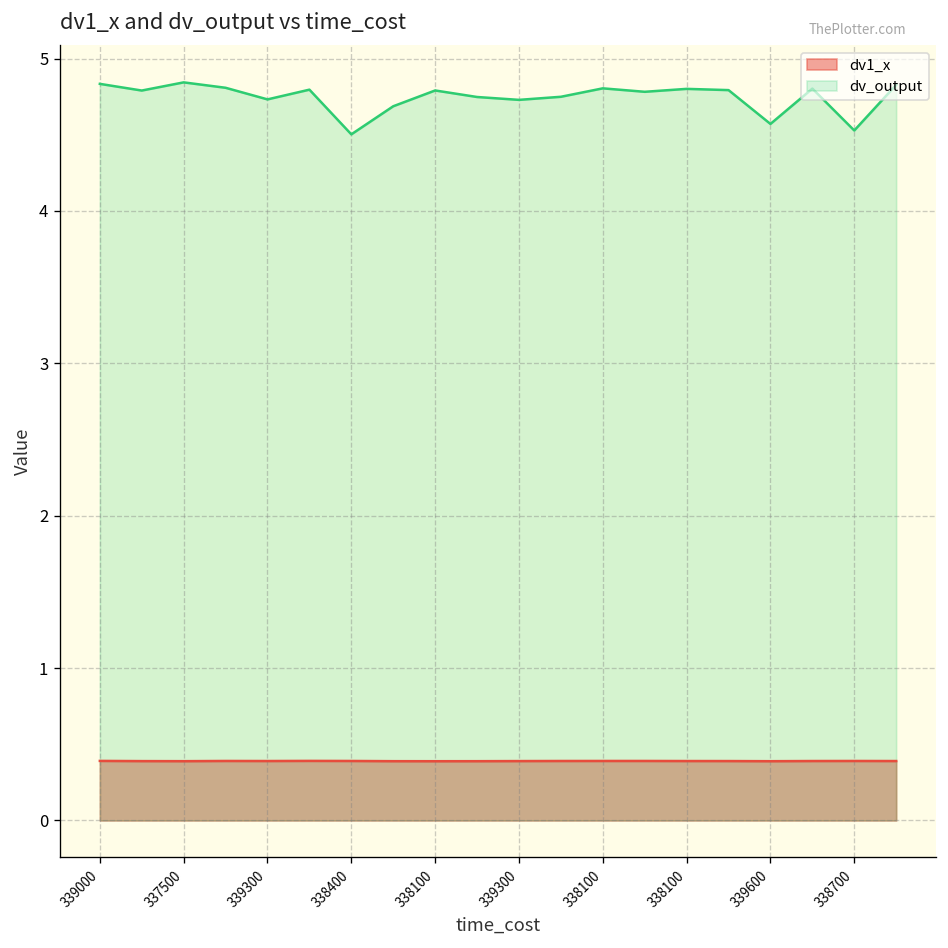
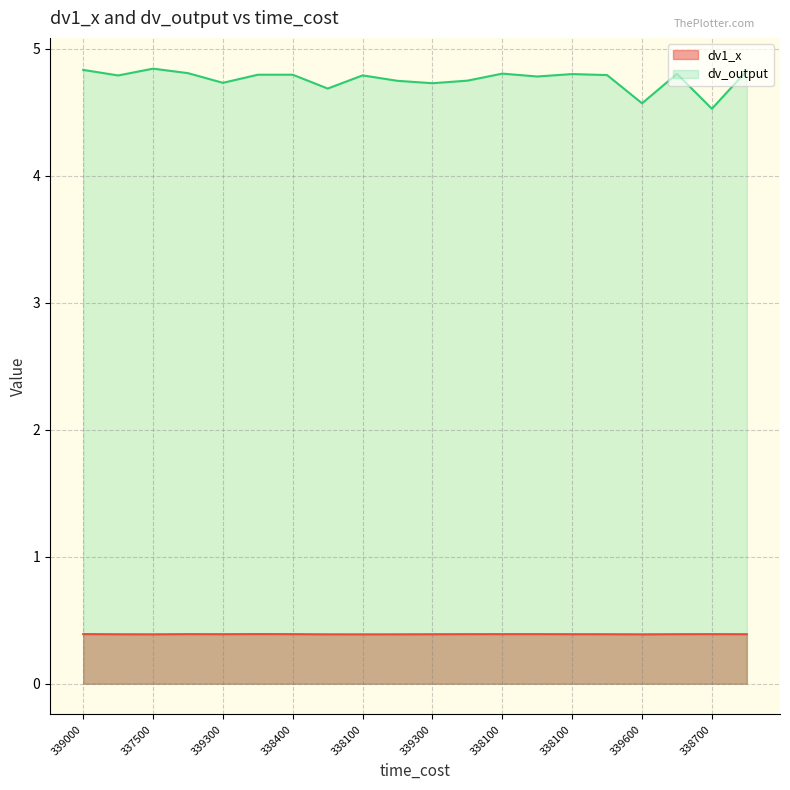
  {
    "dv1_x": {
      "339000": 0.39,
      "337500": 0.39,
      "338400": 0.39,
      "339600": 0.39,
      "338700": 0.39
    },
    "dv_output": {
      "339000": 4.83,
      "337500": 4.84,
-     "338400": 4.50,
+     "338400": 4.80,
      "339600": 4.57,
      "338700": 4.53
    }
  }
